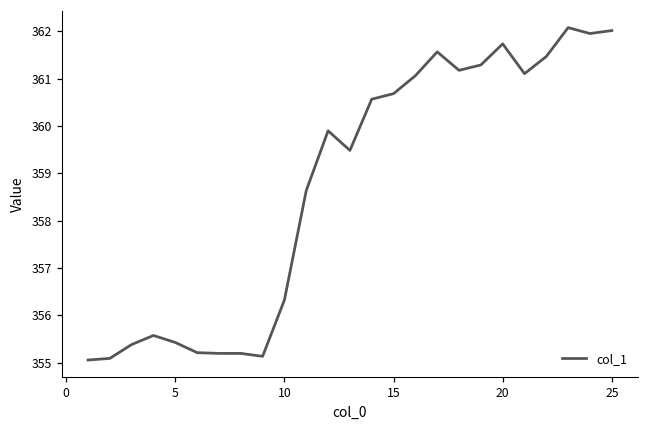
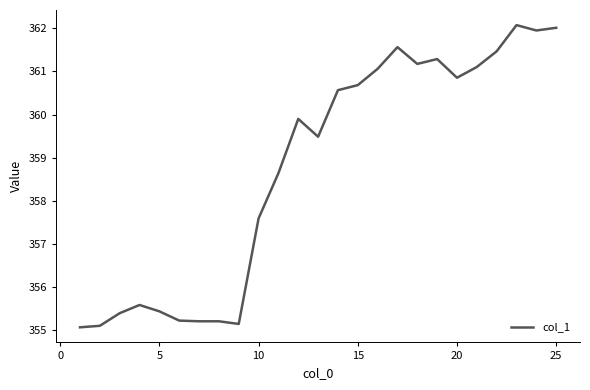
  {
    "5": 355.4,
-   "10": 356.3,
+   "10": 357.6,
    "15": 360.7,
-   "20": 361.7,
+   "20": 360.9,
    "25": 362.0
  }
